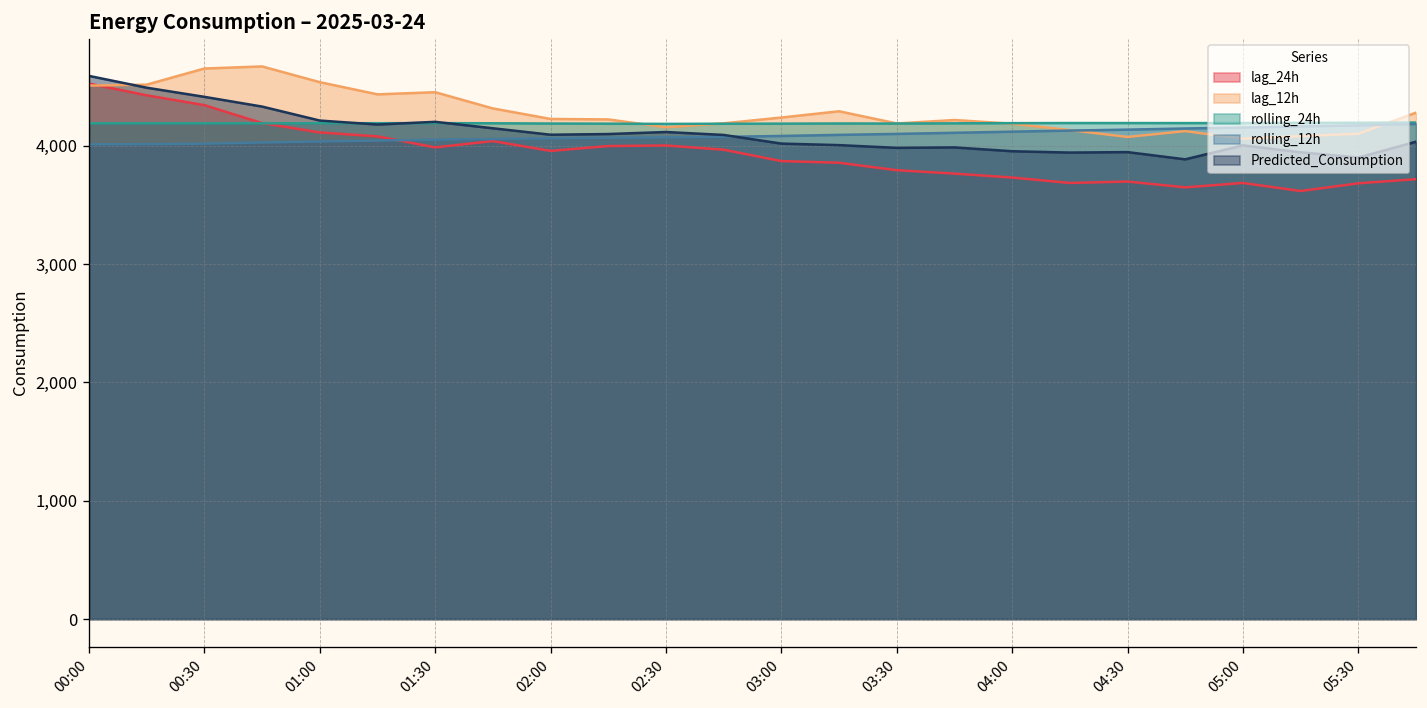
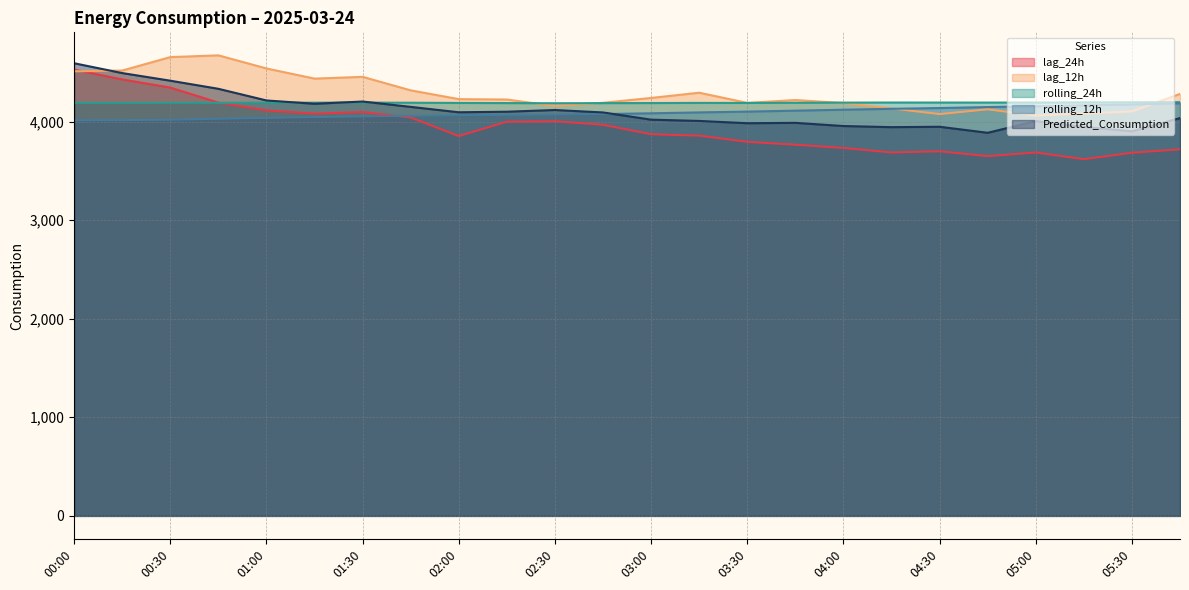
  {
    "lag_24h": {
      "00:30": "4,300",
      "01:00": "4,100",
-     "01:30": "4,000",
-     "02:00": "4,000",
+     "01:30": "4,100",
+     "02:00": "3,900",
      "02:30": "4,000",
      "03:00": "3,900",
      "03:30": "3,800",
      "04:00": "3,700",
      "04:30": "3,700",
      "05:00": "3,700",
      "05:30": "3,700"
    },
    "lag_12h": {
      "00:30": "4,700",
      "01:00": "4,500",
      "01:30": "4,500",
      "02:00": "4,200",
      "02:30": "4,200",
      "03:00": "4,200",
      "04:30": "4,100"
    },
    "Predicted_Consumption": {
      "00:00": "4,600",
      "00:30": "4,400",
      "02:00": "4,100",
      "02:30": "4,100",
      "03:00": "4,000",
      "03:30": "4,000",
      "04:00": "4,000",
      "04:30": "3,900"
    }
  }
